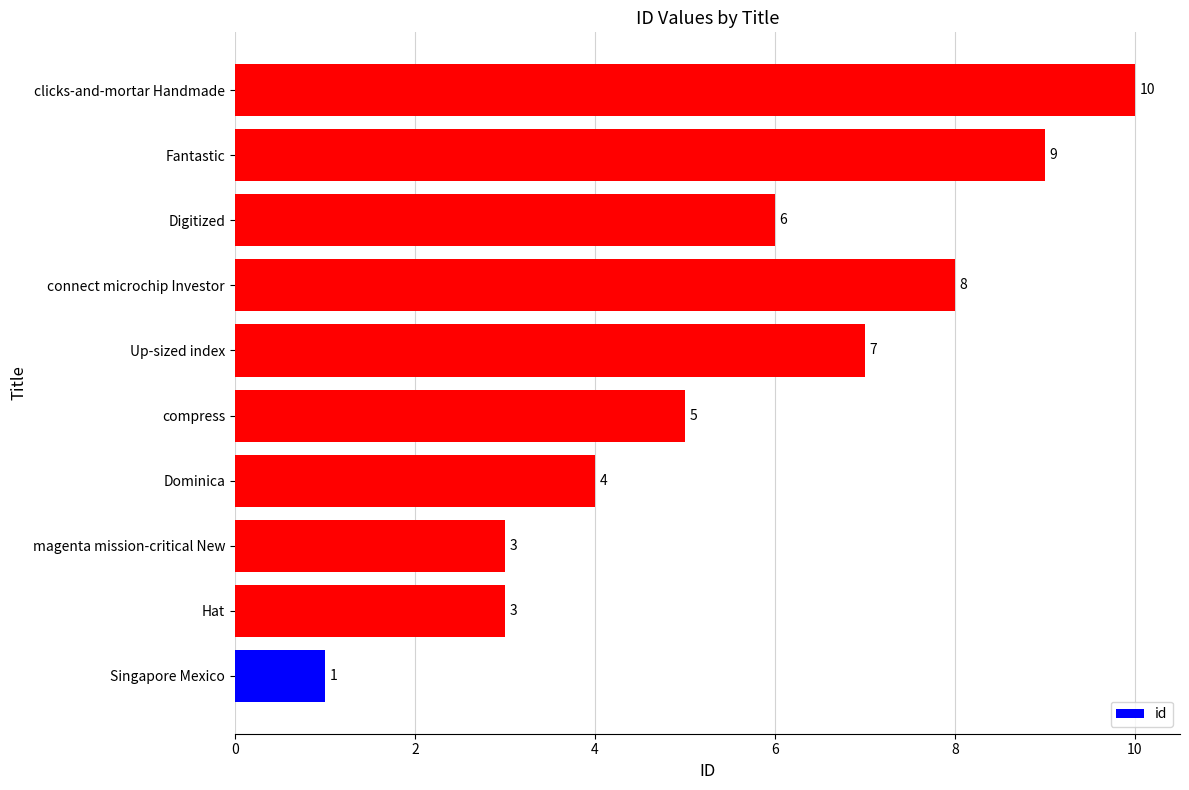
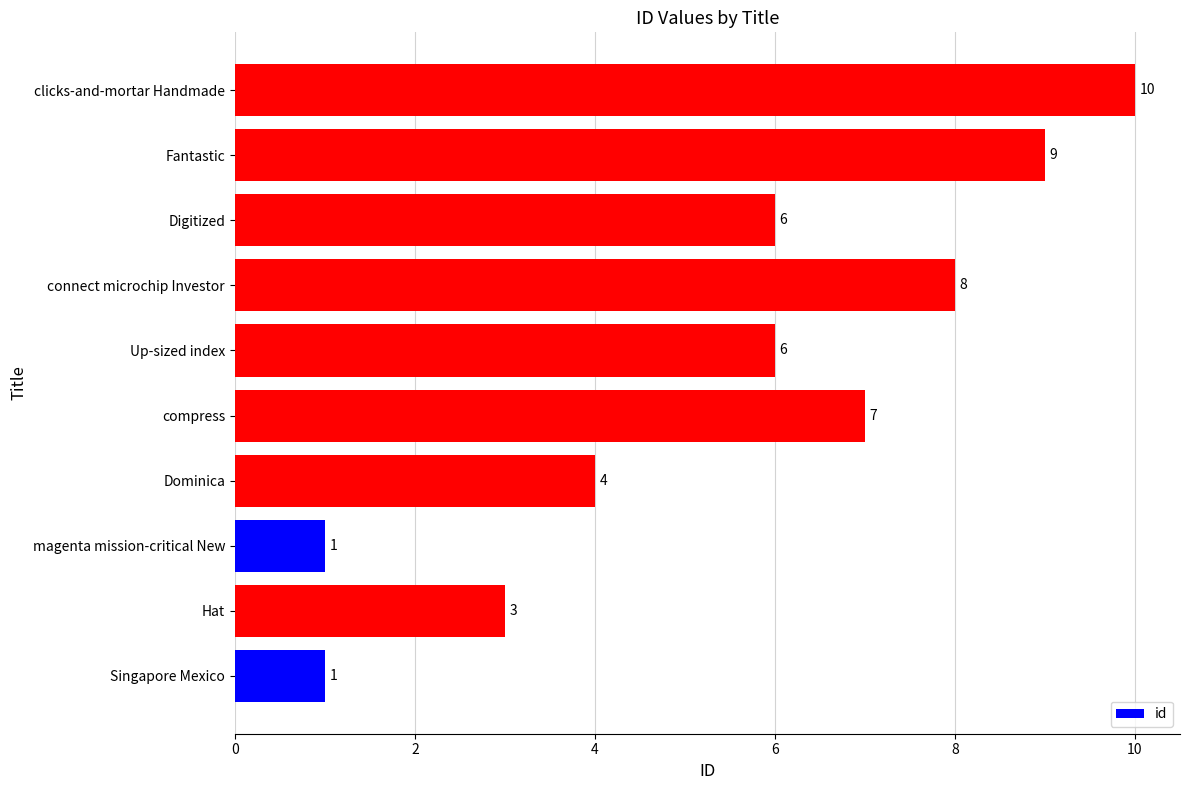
  {
    "clicks-and-mortar Handmade": 10,
    "Fantastic": 9,
    "Digitized": 6,
    "connect microchip Investor": 8,
-   "Up-sized index": 7,
-   "compress": 5,
+   "Up-sized index": 6,
+   "compress": 7,
    "Dominica": 4,
-   "magenta mission-critical New": 3,
+   "magenta mission-critical New": 1,
    "Hat": 3,
    "Singapore Mexico": 1
  }
